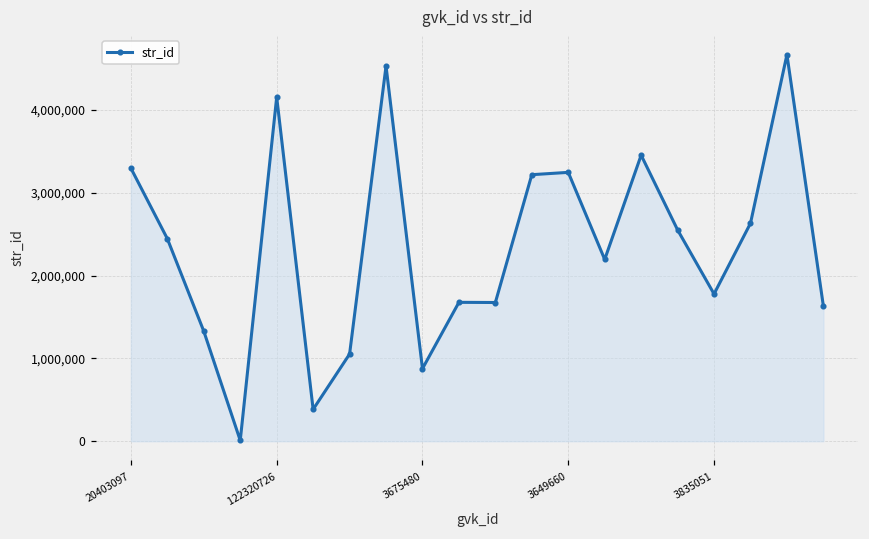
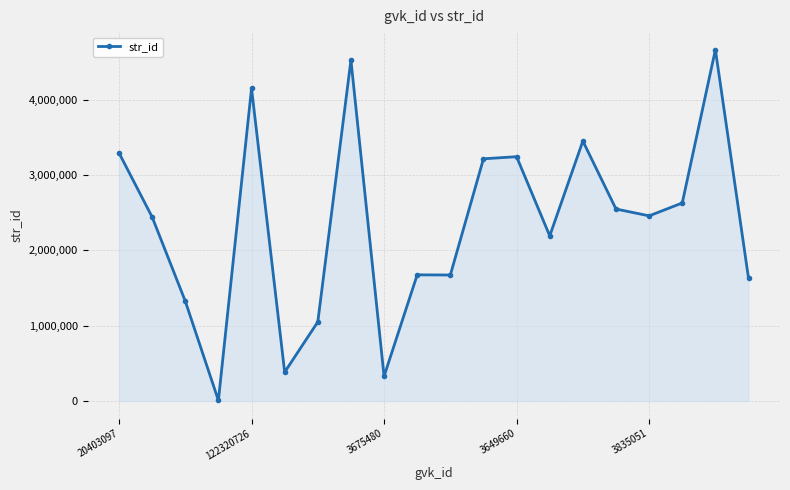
  {
    "20403097": "3,300,000",
    "122320726": "4,200,000",
-   "3675480": "900,000",
+   "3675480": "300,000",
    "3649660": "3,200,000",
-   "3835051": "1,800,000"
+   "3835051": "2,500,000"
  }
